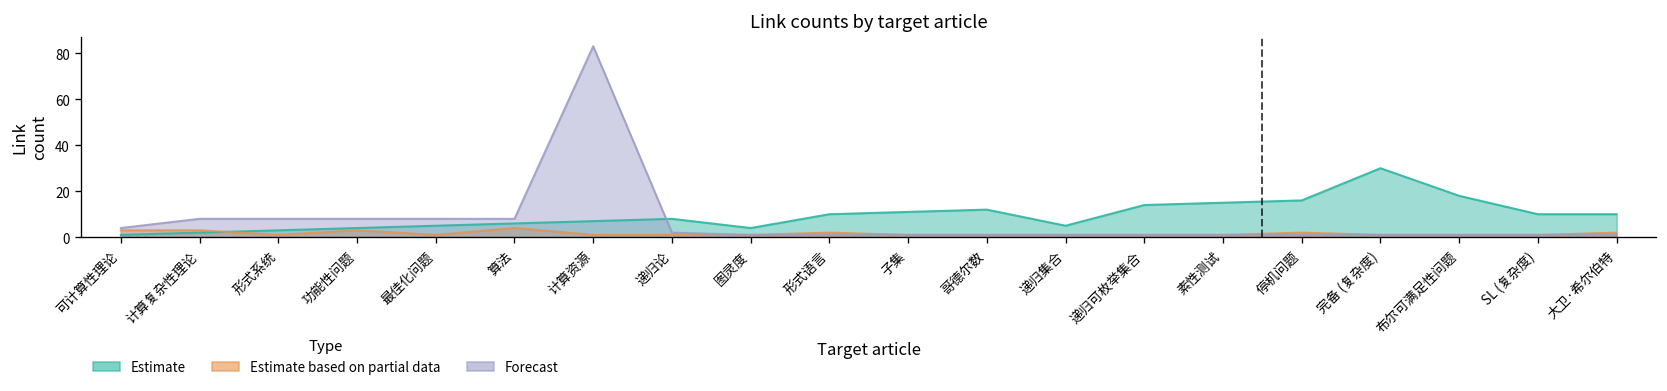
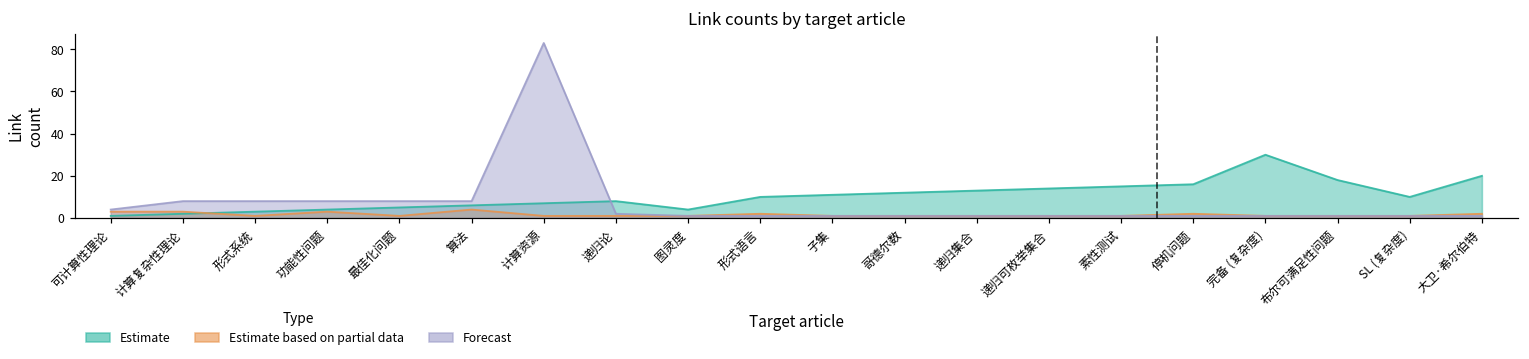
  {
    "Estimate": {
      "可计算性理论": 1,
      "形式系统": 3,
      "最佳化问题": 5,
      "算法": 6,
      "计算资源": 7,
      "递归论": 8,
      "图灵度": 4,
      "形式语言": 10,
      "子集": 11,
      "哥德尔数": 12,
-     "递归集合": 5,
+     "递归集合": 13,
      "递归可枚举集合": 14,
      "素性测试": 15,
      "停机问题": 16,
      "完备 (复杂度)": 30,
      "布尔可满足性问题": 18,
      "SL (复杂度)": 10,
-     "大卫·希尔伯特": 10
+     "大卫·希尔伯特": 20
    },
    "Estimate based on partial data": {
      "形式系统": 1,
      "最佳化问题": 1,
      "算法": 4,
      "计算资源": 1
    },
    "Forecast": {
      "计算复杂性理论": 8,
      "形式系统": 8,
      "功能性问题": 8,
      "最佳化问题": 8,
      "算法": 8,
      "计算资源": 83
    }
  }
